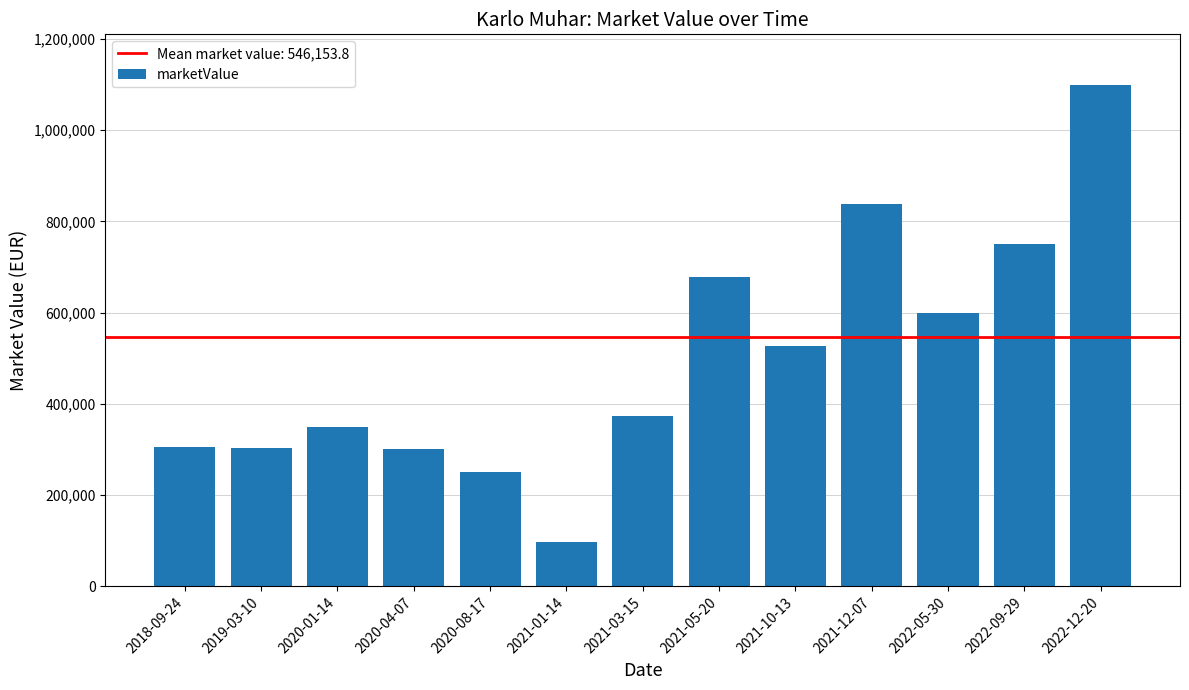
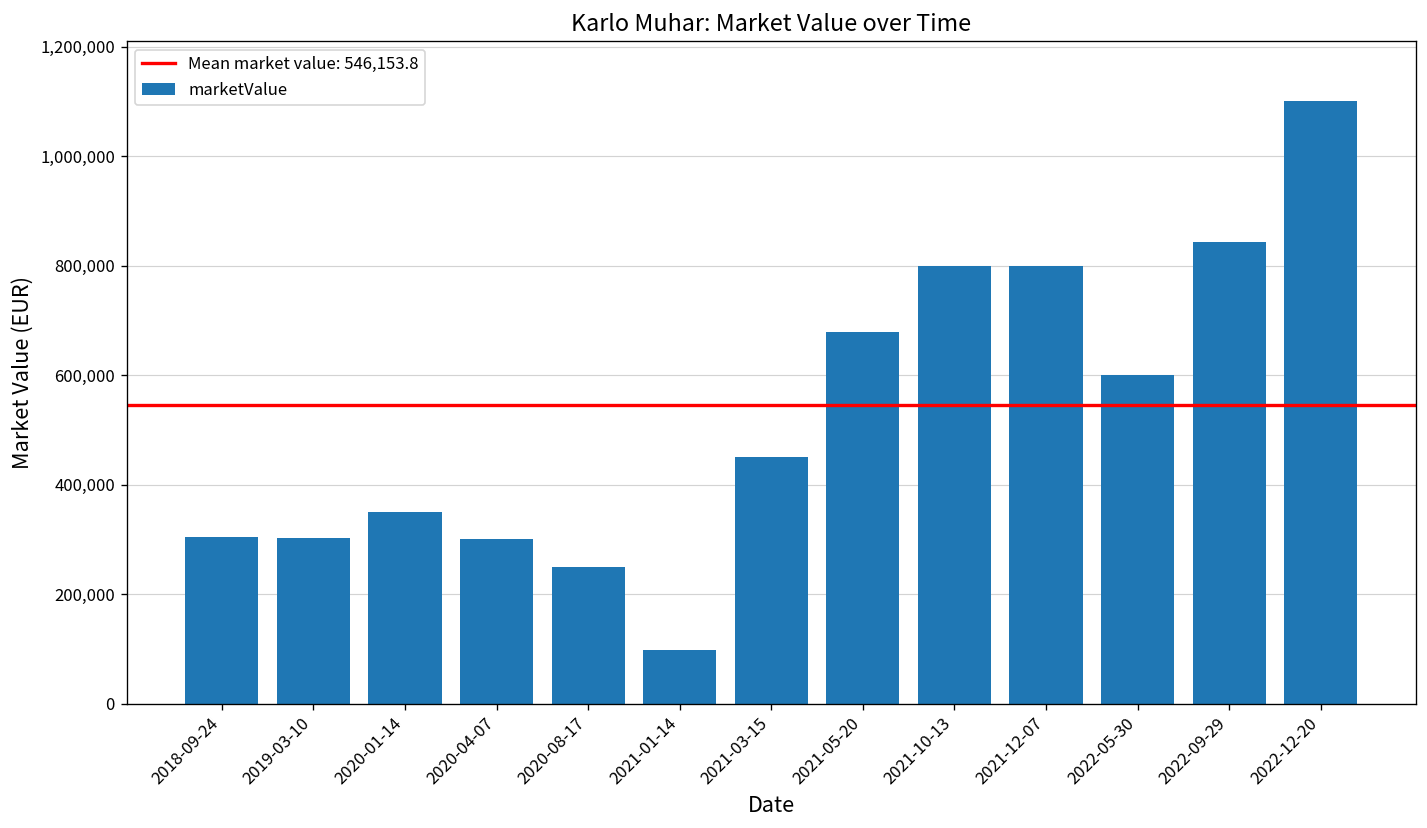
  {
    "2018-09-24": "300,000",
    "2019-03-10": "300,000",
    "2020-01-14": "350,000",
    "2020-04-07": "300,000",
    "2020-08-17": "250,000",
    "2021-01-14": "100,000",
-   "2021-03-15": "370,000",
+   "2021-03-15": "450,000",
    "2021-05-20": "680,000",
-   "2021-10-13": "530,000",
-   "2021-12-07": "840,000",
+   "2021-10-13": "800,000",
+   "2021-12-07": "800,000",
    "2022-05-30": "600,000",
-   "2022-09-29": "750,000",
+   "2022-09-29": "840,000",
    "2022-12-20": "1,100,000"
  }
